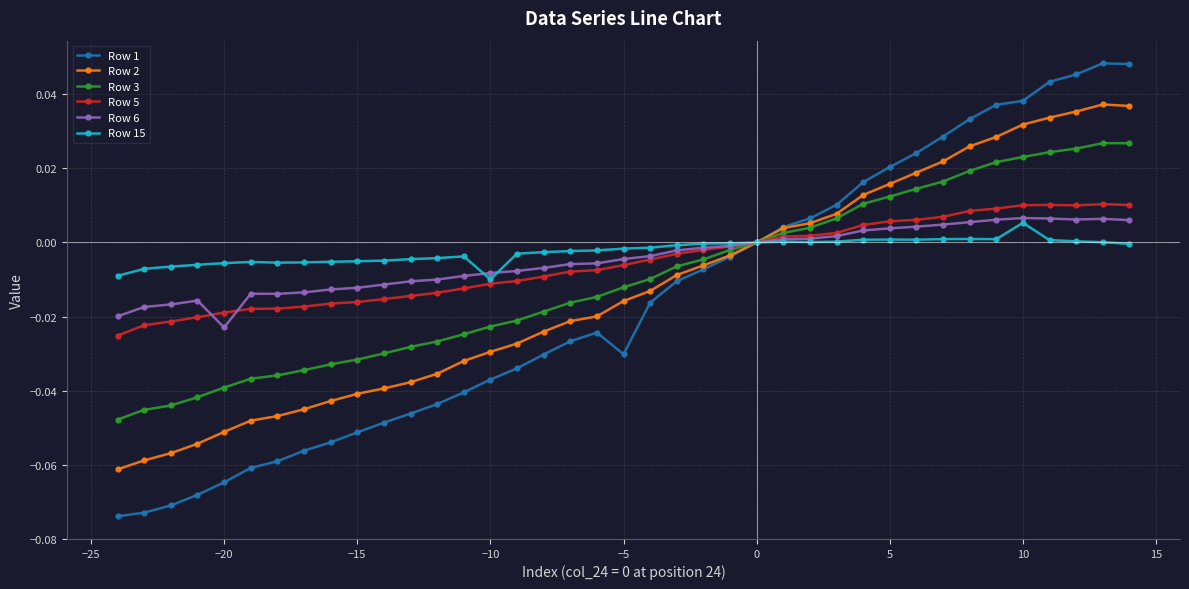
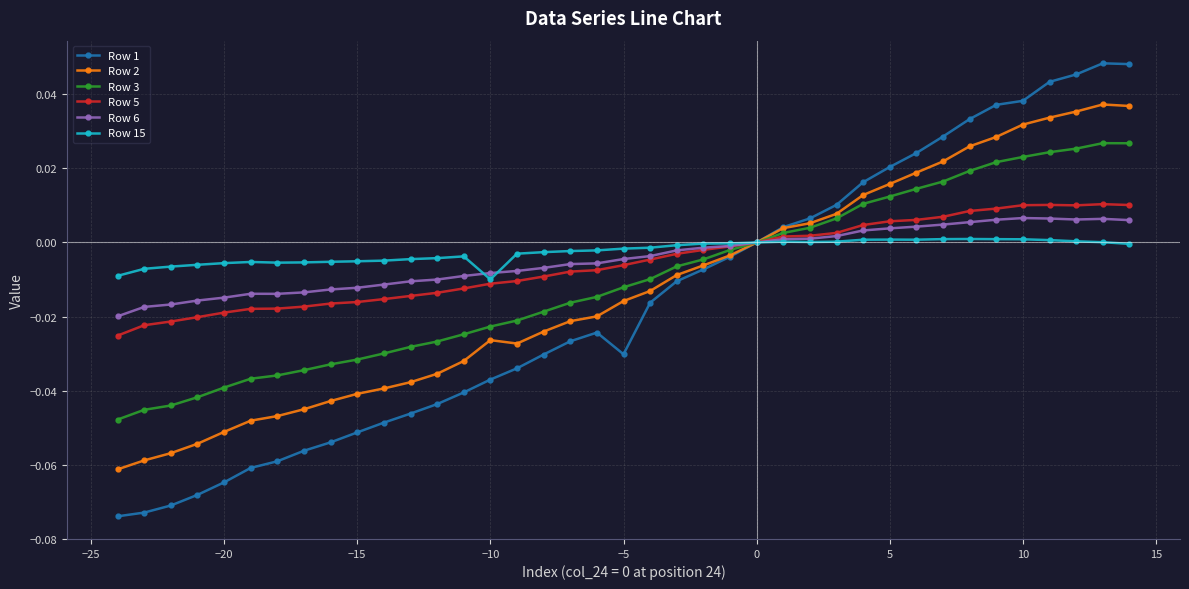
  {
    "Row 1": {
      "−20": -0.065,
      "−15": -0.051,
      "−10": -0.037,
      "−5": -0.030,
      "5": 0.020,
      "10": 0.038
    },
    "Row 2": {
      "−20": -0.051,
      "−15": -0.041,
-     "−10": -0.030,
+     "−10": -0.026,
      "−5": -0.016,
      "5": 0.016,
      "10": 0.032
    },
    "Row 3": {
      "−20": -0.039,
      "−15": -0.032,
      "−10": -0.023,
      "−5": -0.012,
      "5": 0.012,
      "10": 0.023
    },
    "Row 5": {
      "−20": -0.019,
      "−15": -0.016,
      "−10": -0.011,
      "−5": -0.006,
      "5": 0.006,
      "10": 0.010
    },
    "Row 6": {
-     "−20": -0.023,
+     "−20": -0.015,
      "−15": -0.012,
      "−10": -0.008,
      "−5": -0.004,
      "5": 0.004,
      "10": 0.007
    },
    "Row 15": {
      "−20": -0.006,
      "−15": -0.005,
      "−10": -0.010,
      "−5": -0.002,
      "5": 0.001,
-     "10": 0.005
+     "10": 0.001
    }
  }
